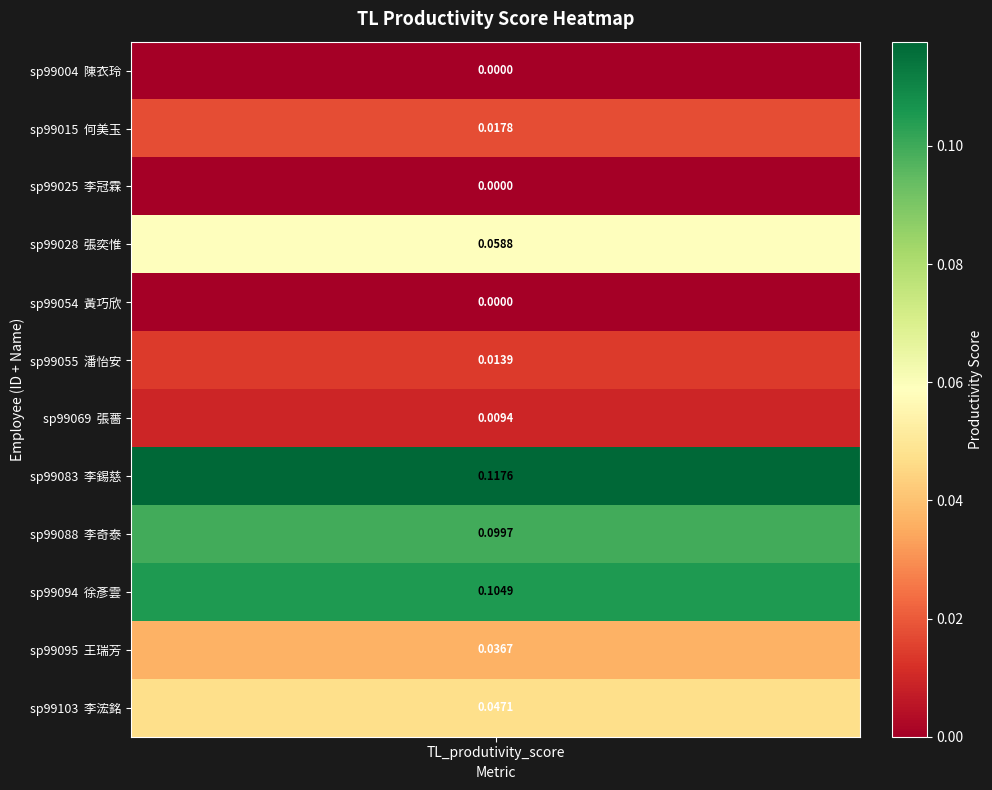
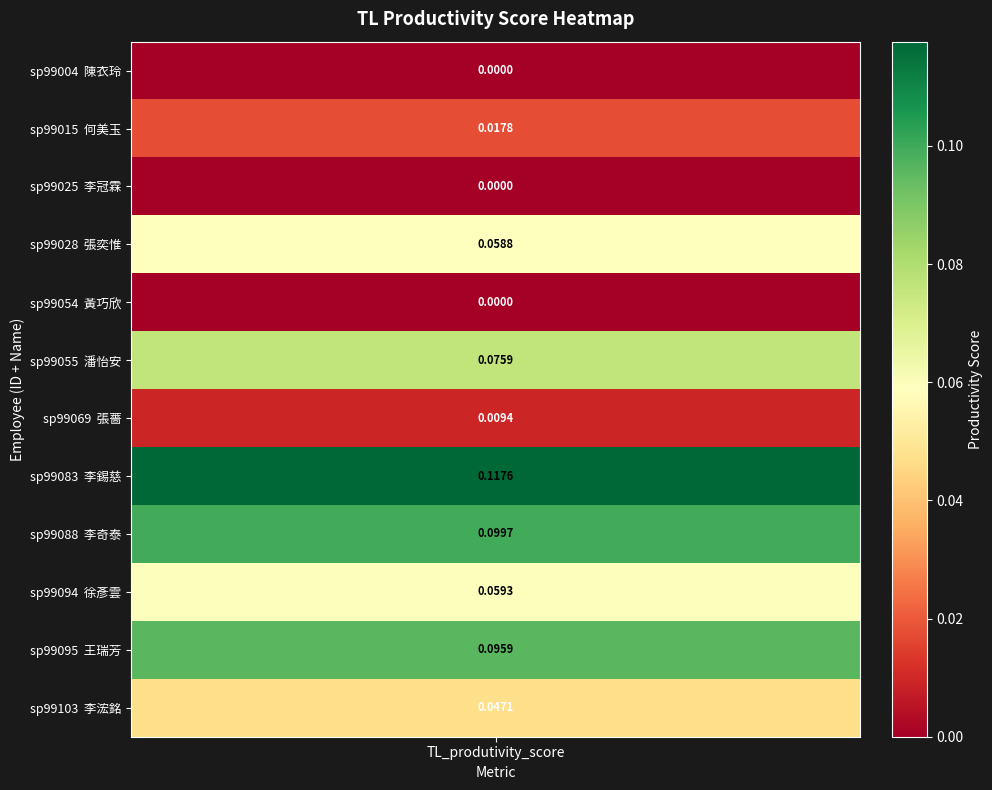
  {
    "sp99004 陳衣玲": {
      "TL_produtivity_score": 0.0000
    },
    "sp99015 何美玉": {
      "TL_produtivity_score": 0.0178
    },
    "sp99025 李冠霖": {
      "TL_produtivity_score": 0.0000
    },
    "sp99028 張奕惟": {
      "TL_produtivity_score": 0.0588
    },
    "sp99054 黃巧欣": {
      "TL_produtivity_score": 0.0000
    },
    "sp99055 潘怡安": {
-     "TL_produtivity_score": 0.0139
+     "TL_produtivity_score": 0.0759
    },
    "sp99069 張薔": {
      "TL_produtivity_score": 0.0094
    },
    "sp99083 李錫慈": {
      "TL_produtivity_score": 0.1176
    },
    "sp99088 李奇泰": {
      "TL_produtivity_score": 0.0997
    },
    "sp99094 徐彥雲": {
-     "TL_produtivity_score": 0.1049
+     "TL_produtivity_score": 0.0593
    },
    "sp99095 王瑞芳": {
-     "TL_produtivity_score": 0.0367
+     "TL_produtivity_score": 0.0959
    },
    "sp99103 李浤銘": {
      "TL_produtivity_score": 0.0471
    }
  }
